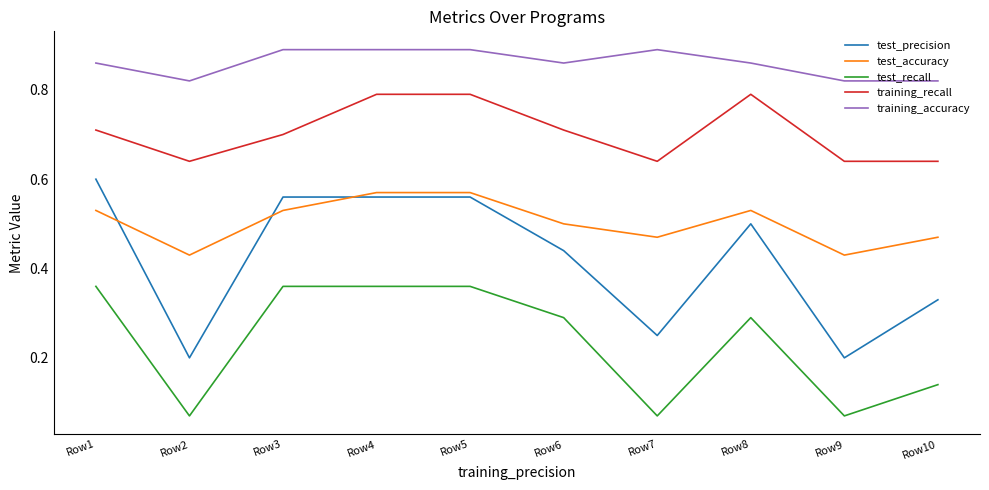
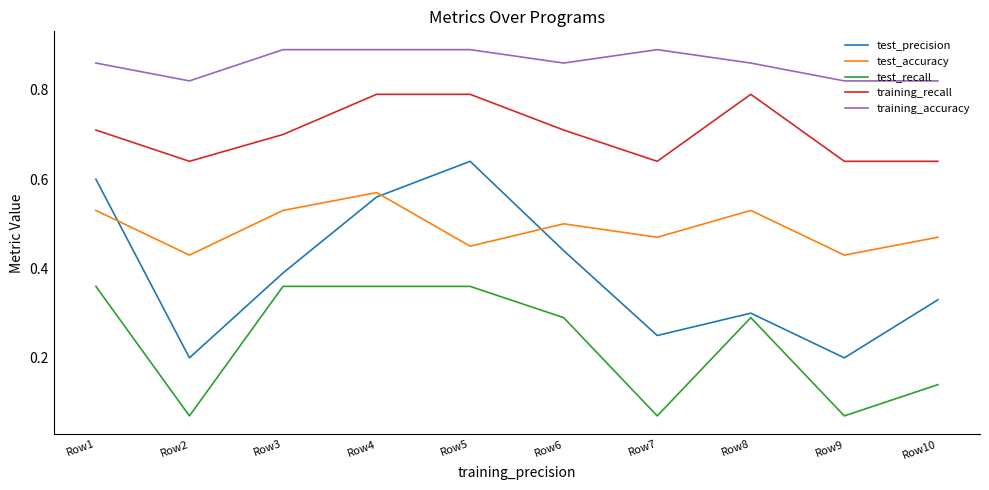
  {
    "test_precision": {
      "Row1": 0.60,
      "Row2": 0.20,
-     "Row3": 0.56,
+     "Row3": 0.39,
      "Row4": 0.56,
-     "Row5": 0.56,
+     "Row5": 0.64,
      "Row6": 0.44,
      "Row7": 0.25,
-     "Row8": 0.5,
+     "Row8": 0.3,
      "Row9": 0.20,
      "Row10": 0.33
    },
    "test_accuracy": {
      "Row1": 0.53,
      "Row2": 0.43,
      "Row3": 0.53,
      "Row4": 0.57,
-     "Row5": 0.57,
+     "Row5": 0.45,
      "Row6": 0.50,
      "Row7": 0.47,
      "Row8": 0.53,
      "Row9": 0.43,
      "Row10": 0.47
    },
    "test_recall": {
      "Row1": 0.36,
      "Row2": 0.07,
      "Row3": 0.36,
      "Row4": 0.36,
      "Row5": 0.36,
      "Row6": 0.29,
      "Row7": 0.07,
      "Row8": 0.29,
      "Row9": 0.07,
      "Row10": 0.14
    },
    "training_recall": {
      "Row1": 0.71,
      "Row2": 0.64,
      "Row3": 0.70,
      "Row4": 0.79,
      "Row5": 0.79,
      "Row6": 0.71,
      "Row7": 0.64,
      "Row8": 0.79,
      "Row9": 0.64,
      "Row10": 0.64
    },
    "training_accuracy": {
      "Row1": 0.86,
      "Row2": 0.82,
      "Row3": 0.89,
      "Row4": 0.89,
      "Row5": 0.89,
      "Row6": 0.86,
      "Row7": 0.89,
      "Row8": 0.86,
      "Row9": 0.82,
      "Row10": 0.82
    }
  }
